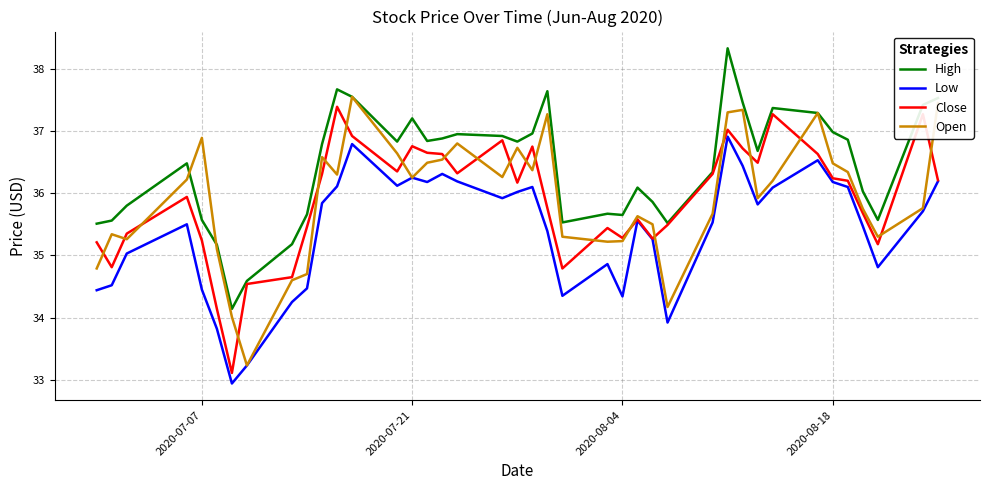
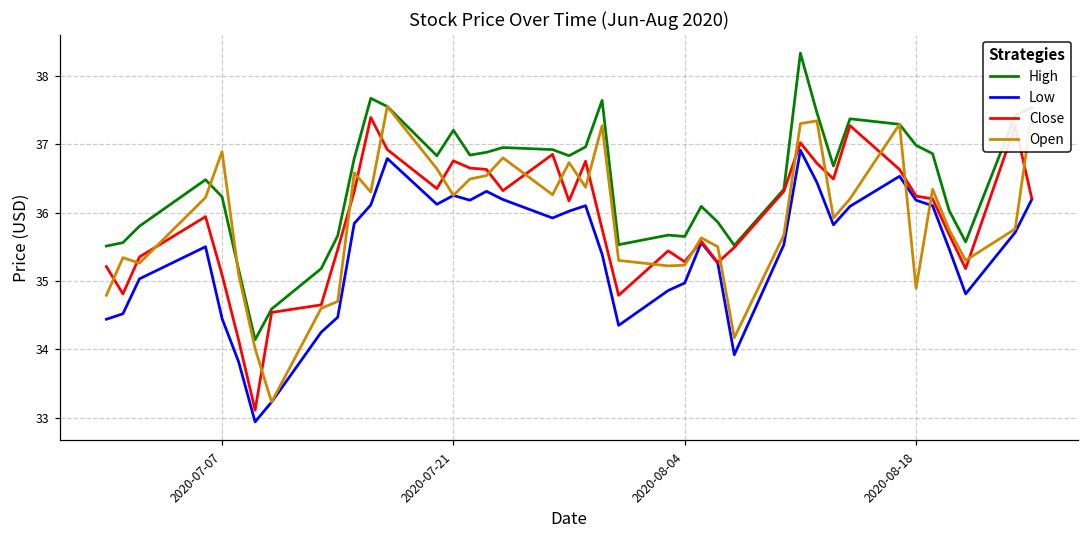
  {
    "High": {
-     "2020-07-07": 35.6,
+     "2020-07-07": 36.2,
      "2020-07-21": 37.2,
      "2020-08-04": 35.7,
      "2020-08-18": 37.0
    },
    "Low": {
      "2020-07-07": 34.5,
-     "2020-08-04": 34.3,
+     "2020-08-04": 35.0,
      "2020-08-18": 36.2
    },
    "Close": {
-     "2020-07-07": 35.2,
+     "2020-07-07": 35.1,
      "2020-07-21": 36.8,
      "2020-08-04": 35.3,
      "2020-08-18": 36.2
    },
    "Open": {
      "2020-07-07": 36.9,
      "2020-08-04": 35.2,
-     "2020-08-18": 36.5
+     "2020-08-18": 34.9
    }
  }
